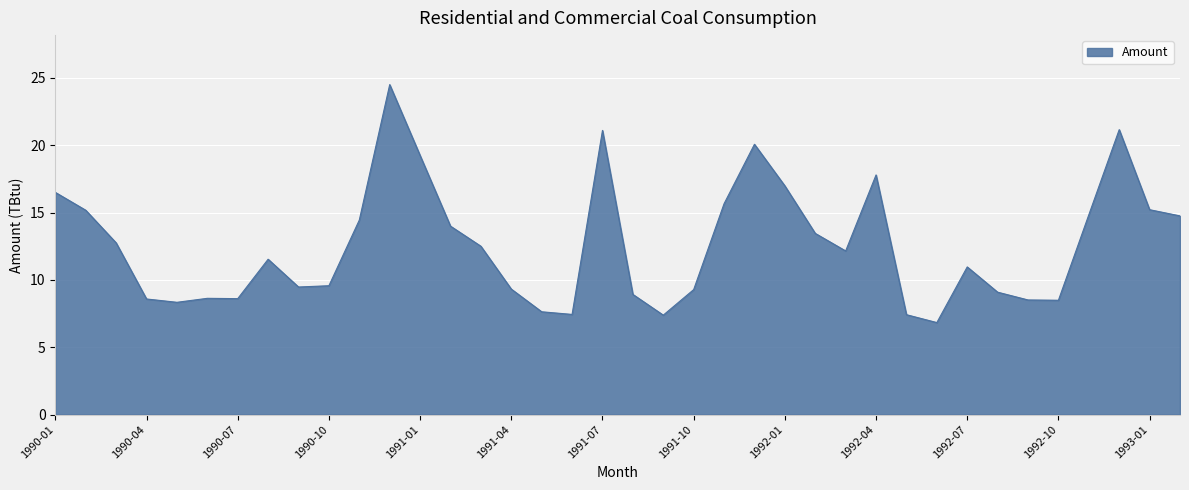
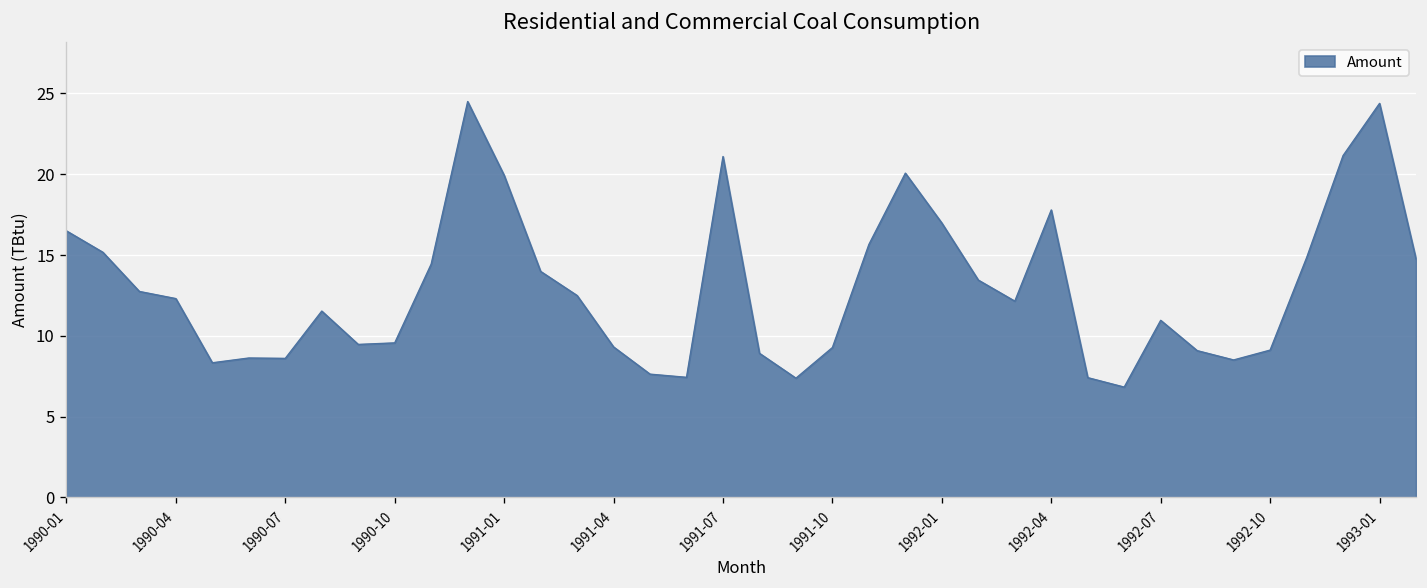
  {
    "1990-01": 16.5,
-   "1990-04": 8.6,
+   "1990-04": 12.3,
    "1990-07": 8.6,
    "1990-10": 9.6,
-   "1991-01": 19.2,
+   "1991-01": 19.9,
    "1991-04": 9.3,
    "1991-07": 21.1,
    "1991-10": 9.3,
    "1992-01": 17.0,
    "1992-04": 17.8,
    "1992-07": 11.0,
-   "1992-10": 8.5,
-   "1993-01": 15.2
+   "1992-10": 9.1,
+   "1993-01": 24.4
  }
